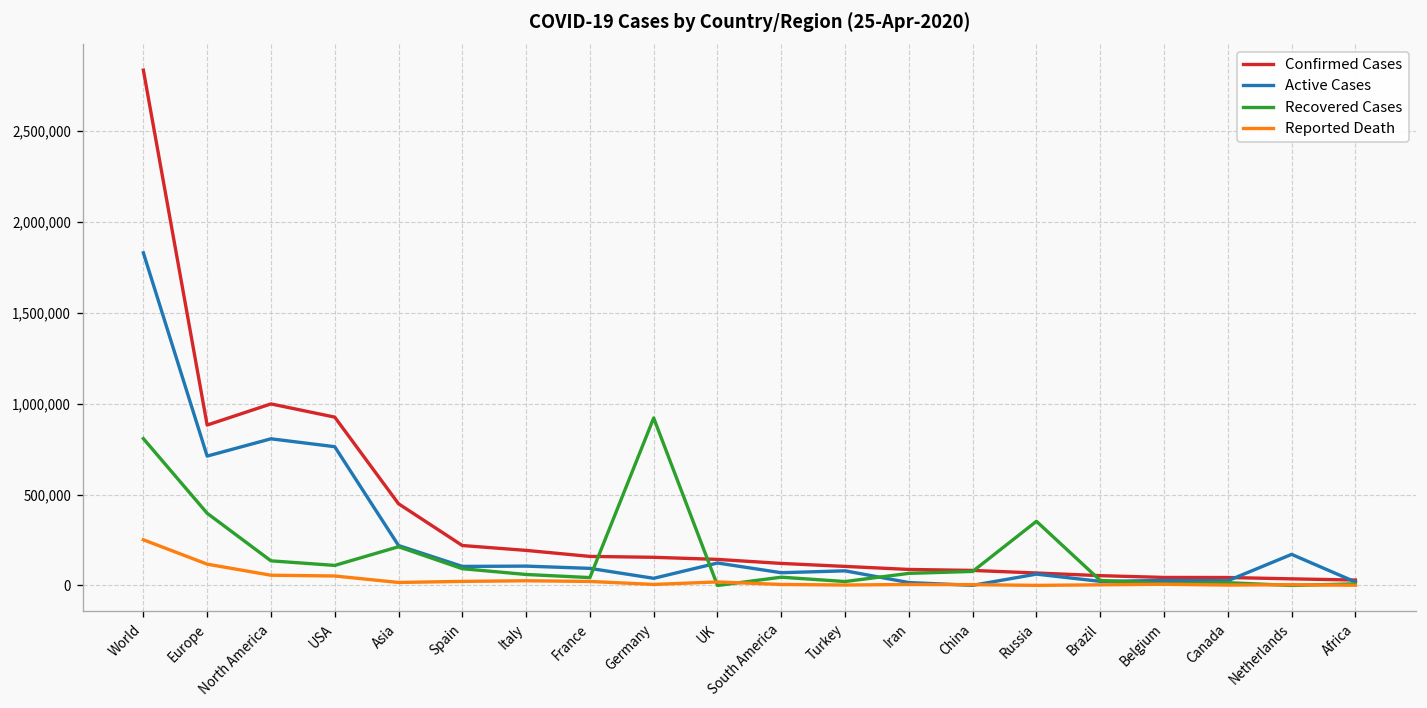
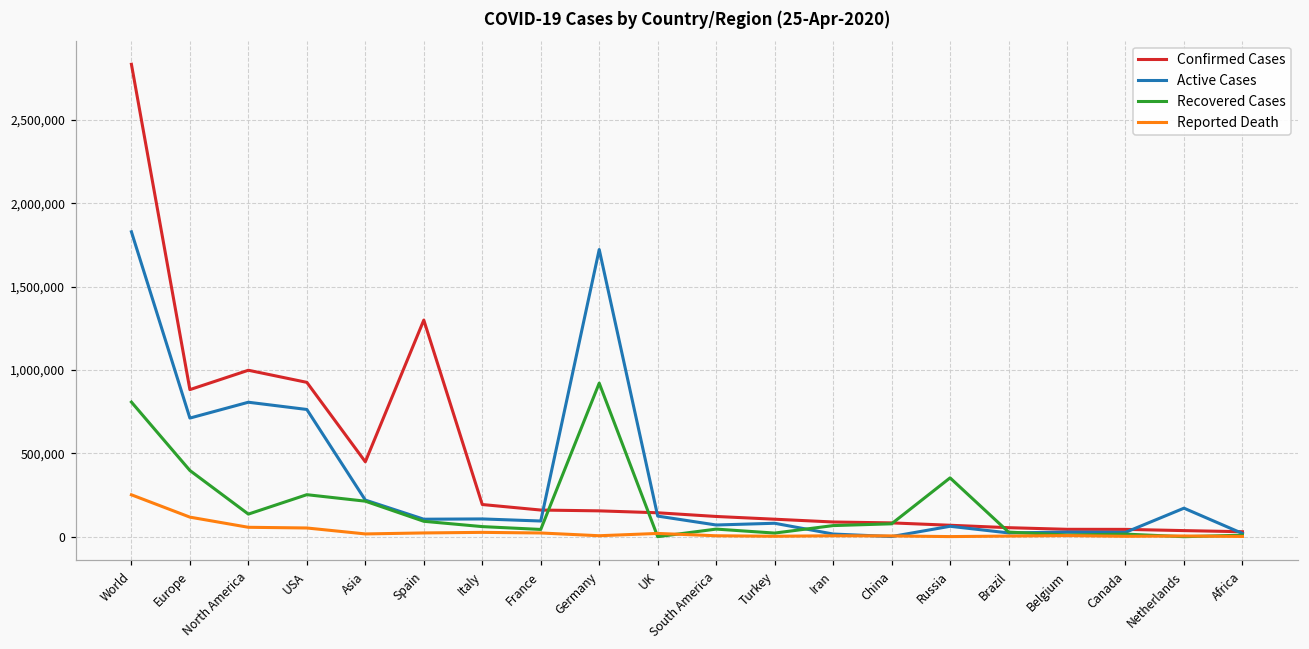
  {
    "Confirmed Cases": {
      "World": "2,830,000",
      "Europe": "880,000",
      "North America": "1,000,000",
      "USA": "930,000",
      "Asia": "450,000",
-     "Spain": "220,000",
+     "Spain": "1,300,000",
      "Italy": "190,000",
      "France": "160,000",
      "Germany": "150,000",
      "UK": "140,000",
      "South America": "120,000",
      "Turkey": "100,000",
      "Iran": "90,000",
      "Brazil": "50,000",
      "Canada": "40,000",
      "Netherlands": "40,000"
    },
    "Active Cases": {
      "World": "1,830,000",
      "Europe": "710,000",
      "North America": "810,000",
      "USA": "760,000",
      "Italy": "110,000",
      "France": "90,000",
-     "Germany": "40,000",
+     "Germany": "1,720,000",
      "UK": "120,000",
      "South America": "70,000",
      "Turkey": "80,000",
      "Netherlands": "170,000"
    },
    "Recovered Cases": {
      "World": "810,000",
      "Europe": "400,000",
      "North America": "140,000",
-     "USA": "110,000",
+     "USA": "250,000",
      "Italy": "60,000",
      "France": "40,000",
      "Germany": "920,000",
      "UK": "0",
      "South America": "50,000",
      "Turkey": "20,000",
      "Iran": "70,000",
      "Russia": "350,000"
    },
    "Reported Death": {
      "World": "250,000",
      "Europe": "120,000",
      "North America": "60,000",
      "USA": "50,000",
      "Asia": "20,000",
      "Spain": "20,000",
      "Italy": "30,000",
      "France": "20,000",
      "Germany": "10,000",
      "UK": "20,000",
      "South America": "10,000",
      "Turkey": "0",
      "Russia": "0",
      "Brazil": "0"
    }
  }
